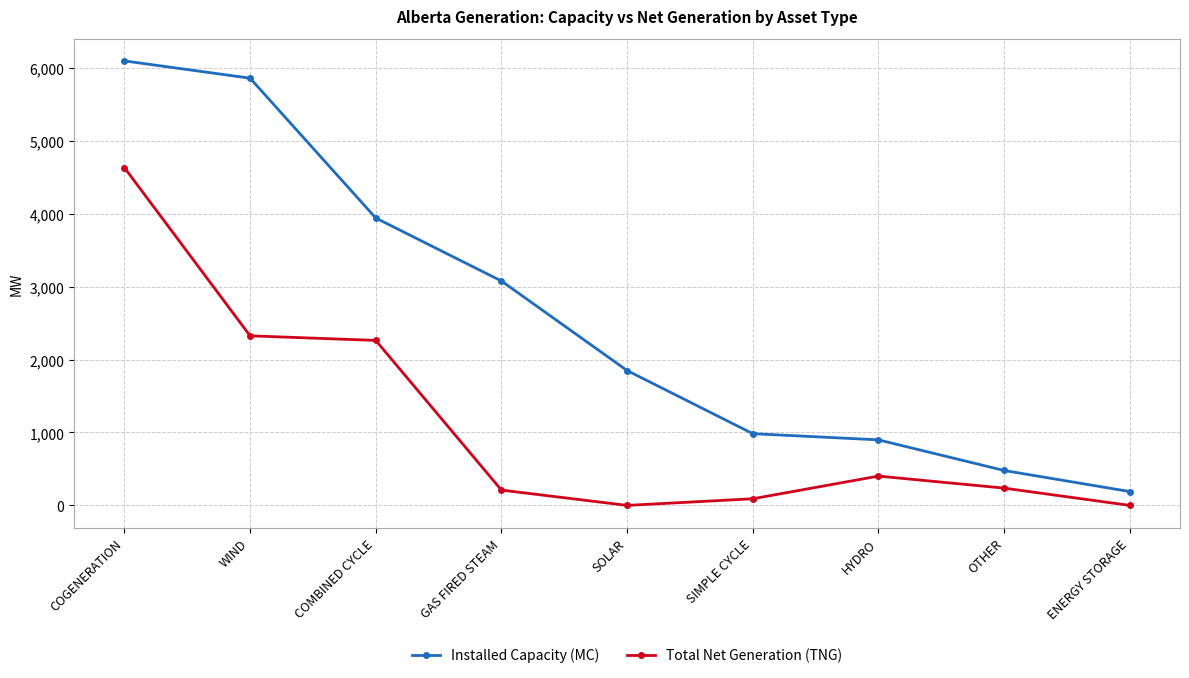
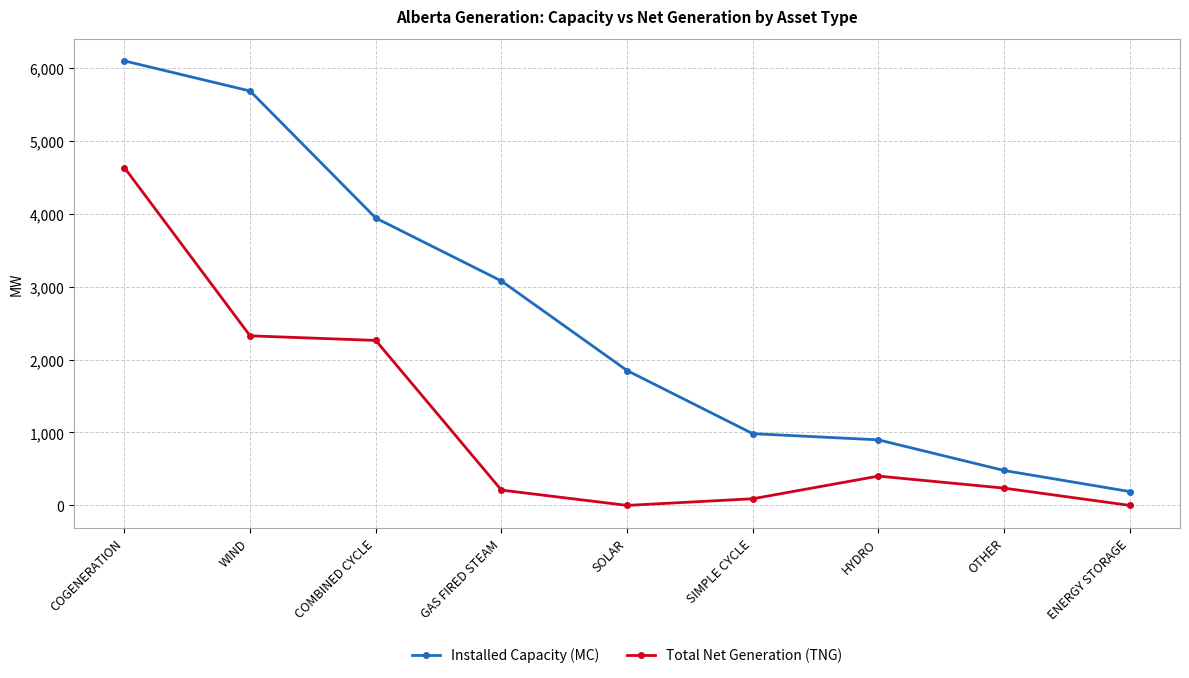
  {
    "Installed Capacity (MC)": {
      "COGENERATION": "6,100",
-     "WIND": "5,900",
+     "WIND": "5,700",
      "COMBINED CYCLE": "3,900",
      "GAS FIRED STEAM": "3,100",
      "SOLAR": "1,900",
      "SIMPLE CYCLE": "1,000",
      "HYDRO": "900",
      "OTHER": "500",
      "ENERGY STORAGE": "200"
    },
    "Total Net Generation (TNG)": {
      "COGENERATION": "4,600",
      "WIND": "2,300",
      "COMBINED CYCLE": "2,300",
      "GAS FIRED STEAM": "200",
      "SOLAR": "0",
      "SIMPLE CYCLE": "100",
      "HYDRO": "400",
      "OTHER": "200",
      "ENERGY STORAGE": "0"
    }
  }
